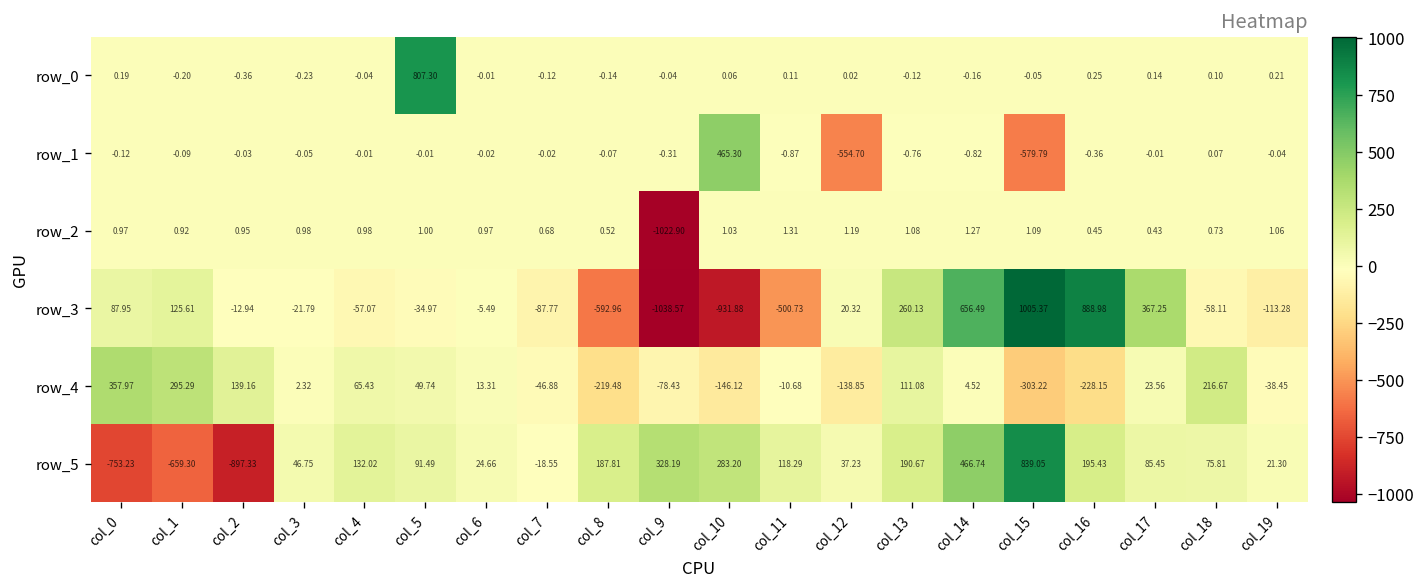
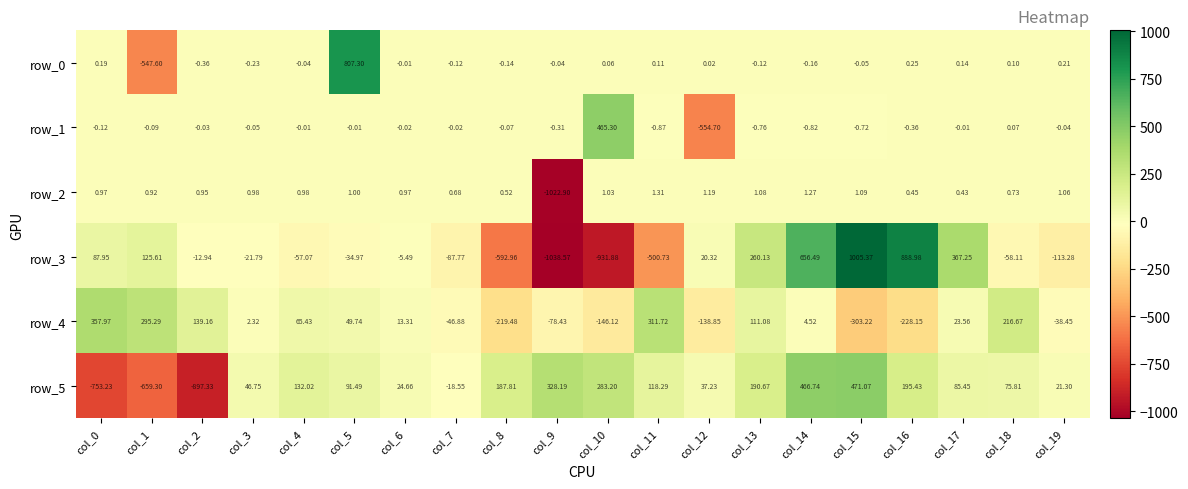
  {
    "row_0": {
      "col_0": 0.19,
-     "col_1": -0.20,
+     "col_1": -547.60,
      "col_2": -0.36,
      "col_3": -0.23,
      "col_4": -0.04,
      "col_5": 807.30,
      "col_6": -0.01,
      "col_7": -0.12,
      "col_8": -0.14,
      "col_9": -0.04,
      "col_10": 0.06,
      "col_11": 0.11,
      "col_12": 0.02,
      "col_13": -0.12,
      "col_14": -0.16,
      "col_15": -0.05,
      "col_16": 0.25,
      "col_17": 0.14,
      "col_18": 0.10,
      "col_19": 0.21
    },
    "row_1": {
      "col_0": -0.12,
      "col_1": -0.09,
      "col_2": -0.03,
      "col_3": -0.05,
      "col_4": -0.01,
      "col_5": -0.01,
      "col_6": -0.02,
      "col_7": -0.02,
      "col_8": -0.07,
      "col_9": -0.31,
      "col_10": 465.30,
      "col_11": -0.87,
      "col_12": -554.70,
      "col_13": -0.76,
      "col_14": -0.82,
-     "col_15": -579.79,
+     "col_15": -0.72,
      "col_16": -0.36,
      "col_17": -0.01,
      "col_18": 0.07,
      "col_19": -0.04
    },
    "row_2": {
      "col_0": 0.97,
      "col_1": 0.92,
      "col_2": 0.95,
      "col_3": 0.98,
      "col_4": 0.98,
      "col_5": 1.00,
      "col_6": 0.97,
      "col_7": 0.68,
      "col_8": 0.52,
      "col_9": -1022.90,
      "col_10": 1.03,
      "col_11": 1.31,
      "col_12": 1.19,
      "col_13": 1.08,
      "col_14": 1.27,
      "col_15": 1.09,
      "col_16": 0.45,
      "col_17": 0.43,
      "col_18": 0.73,
      "col_19": 1.06
    },
    "row_3": {
      "col_0": 87.95,
      "col_1": 125.61,
      "col_2": -12.94,
      "col_3": -21.79,
      "col_4": -57.07,
      "col_5": -34.97,
      "col_6": -5.49,
      "col_7": -87.77,
      "col_8": -592.96,
      "col_9": -1038.57,
      "col_10": -931.88,
      "col_11": -500.73,
      "col_12": 20.32,
      "col_13": 260.13,
      "col_14": 656.49,
      "col_15": 1005.37,
      "col_16": 888.98,
      "col_17": 367.25,
      "col_18": -58.11,
      "col_19": -113.28
    },
    "row_4": {
      "col_0": 357.97,
      "col_1": 295.29,
      "col_2": 139.16,
      "col_3": 2.32,
      "col_4": 65.43,
      "col_5": 49.74,
      "col_6": 13.31,
      "col_7": -46.88,
      "col_8": -219.48,
      "col_9": -78.43,
      "col_10": -146.12,
-     "col_11": -10.68,
+     "col_11": 311.72,
      "col_12": -138.85,
      "col_13": 111.08,
      "col_14": 4.52,
      "col_15": -303.22,
      "col_16": -228.15,
      "col_17": 23.56,
      "col_18": 216.67,
      "col_19": -38.45
    },
    "row_5": {
      "col_0": -753.23,
      "col_1": -659.30,
      "col_2": -897.33,
      "col_3": 46.75,
      "col_4": 132.02,
      "col_5": 91.49,
      "col_6": 24.66,
      "col_7": -18.55,
      "col_8": 187.81,
      "col_9": 328.19,
      "col_10": 283.20,
      "col_11": 118.29,
      "col_12": 37.23,
      "col_13": 190.67,
      "col_14": 466.74,
-     "col_15": 839.05,
+     "col_15": 471.07,
      "col_16": 195.43,
      "col_17": 85.45,
      "col_18": 75.81,
      "col_19": 21.30
    }
  }
